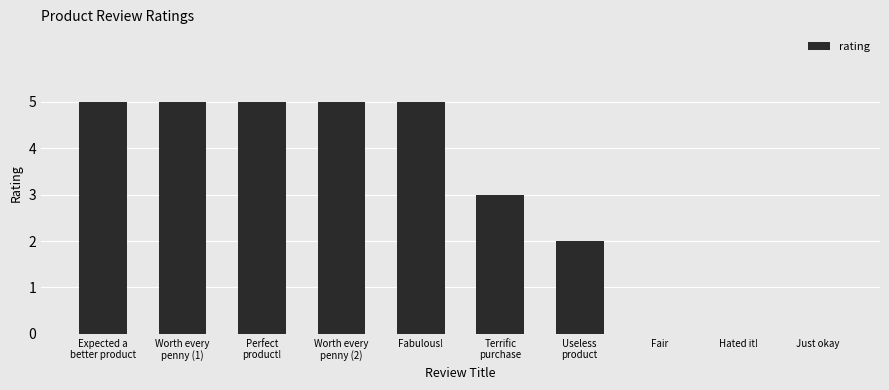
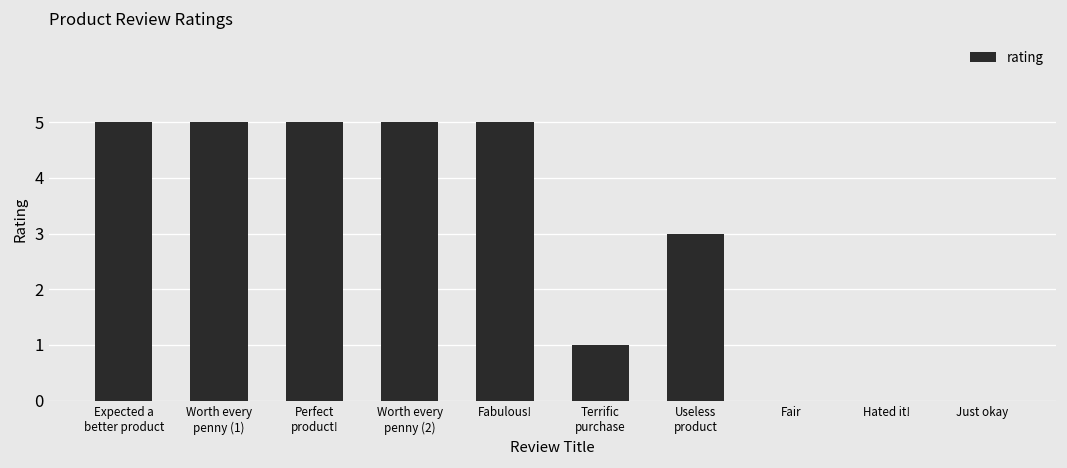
  {
    "Expected a better product": 5,
    "Worth every penny (1)": 5,
    "Perfect product!": 5,
    "Worth every penny (2)": 5,
    "Fabulous!": 5,
-   "Terrific purchase": 3,
-   "Useless product": 2,
+   "Terrific purchase": 1,
+   "Useless product": 3,
    "Fair": 0,
    "Hated it!": 0,
    "Just okay": 0
  }
